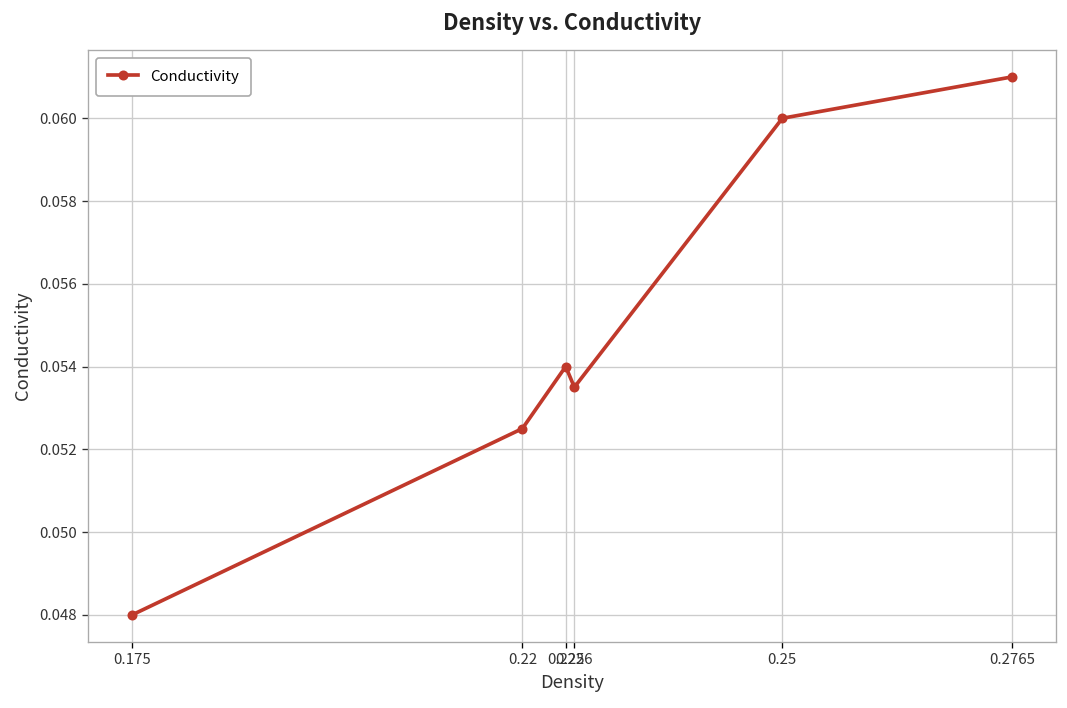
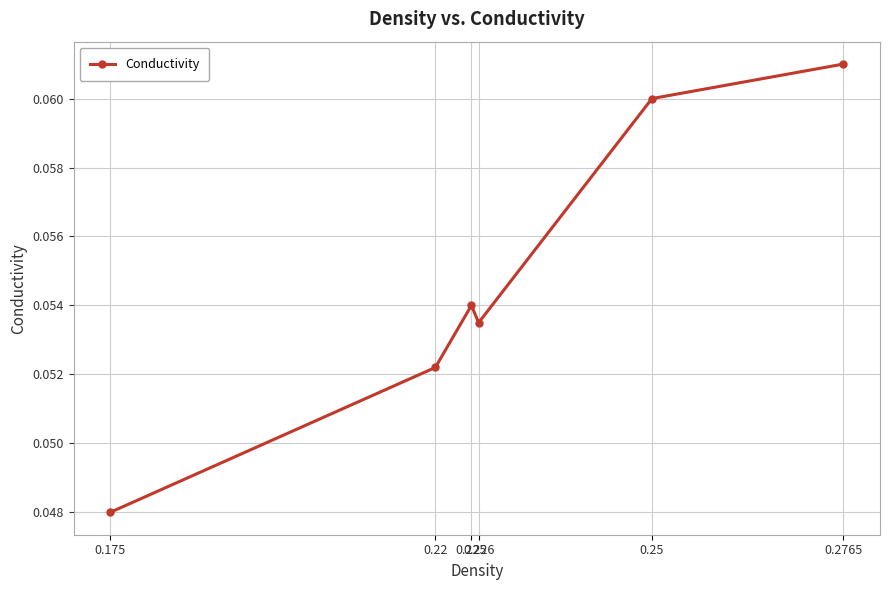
  {
    "0.175": 0.0480,
-   "0.22": 0.0525,
+   "0.22": 0.0522,
    "0.25": 0.0600,
    "0.2765": 0.0610
  }
